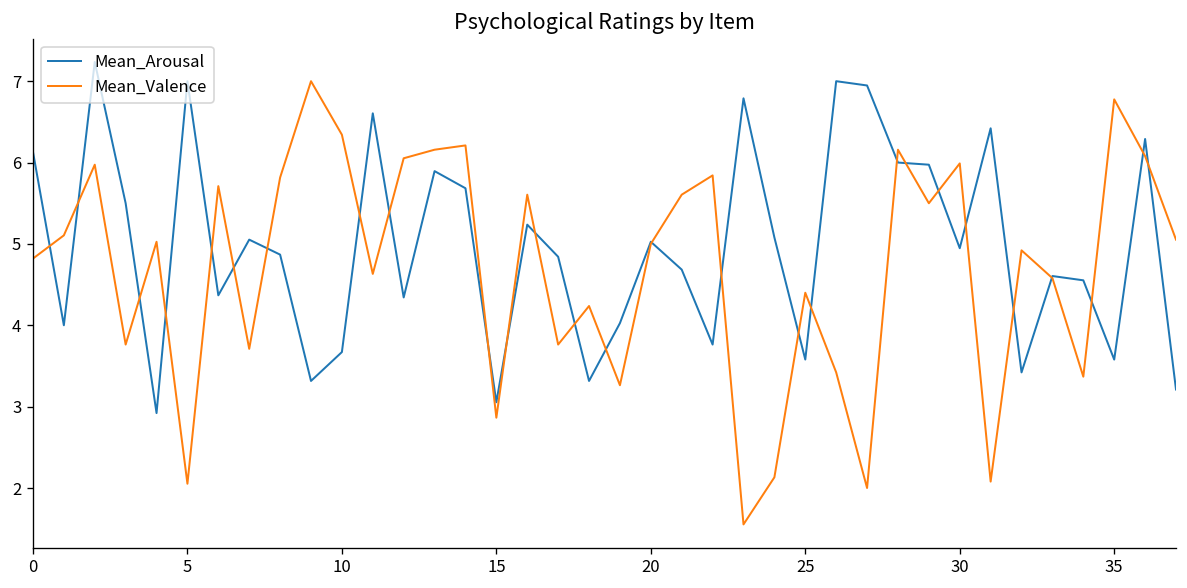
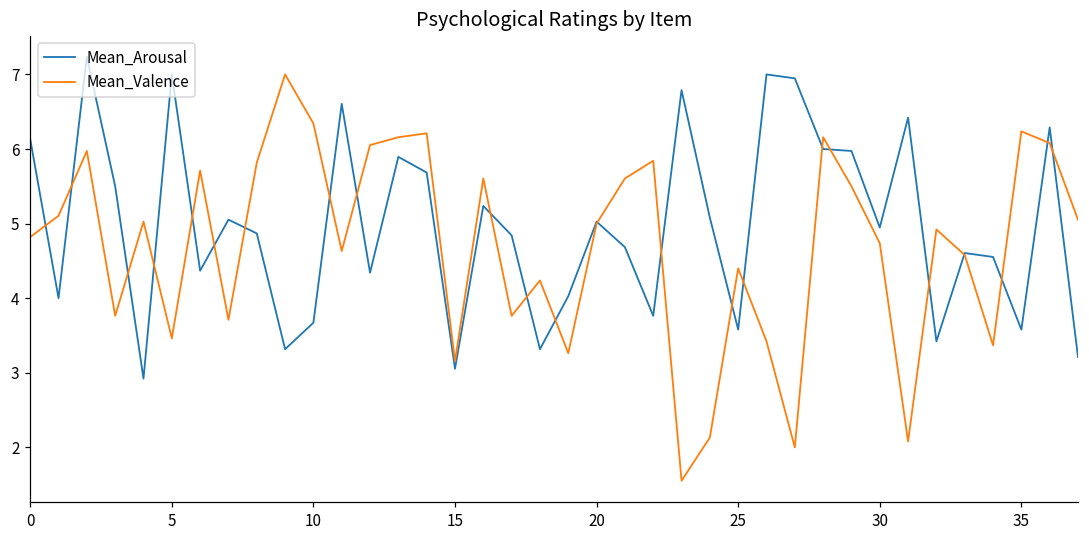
  {
    "Mean_Arousal": {
      "0": 6.1,
      "10": 3.7,
      "15": 3.1,
      "25": 3.6,
      "30": 4.9,
      "35": 3.6
    },
    "Mean_Valence": {
      "0": 4.8,
-     "5": 2.1,
+     "5": 3.5,
      "10": 6.3,
-     "15": 2.9,
+     "15": 3.2,
      "25": 4.4,
-     "30": 6.0,
-     "35": 6.8
+     "30": 4.7,
+     "35": 6.2
    }
  }
